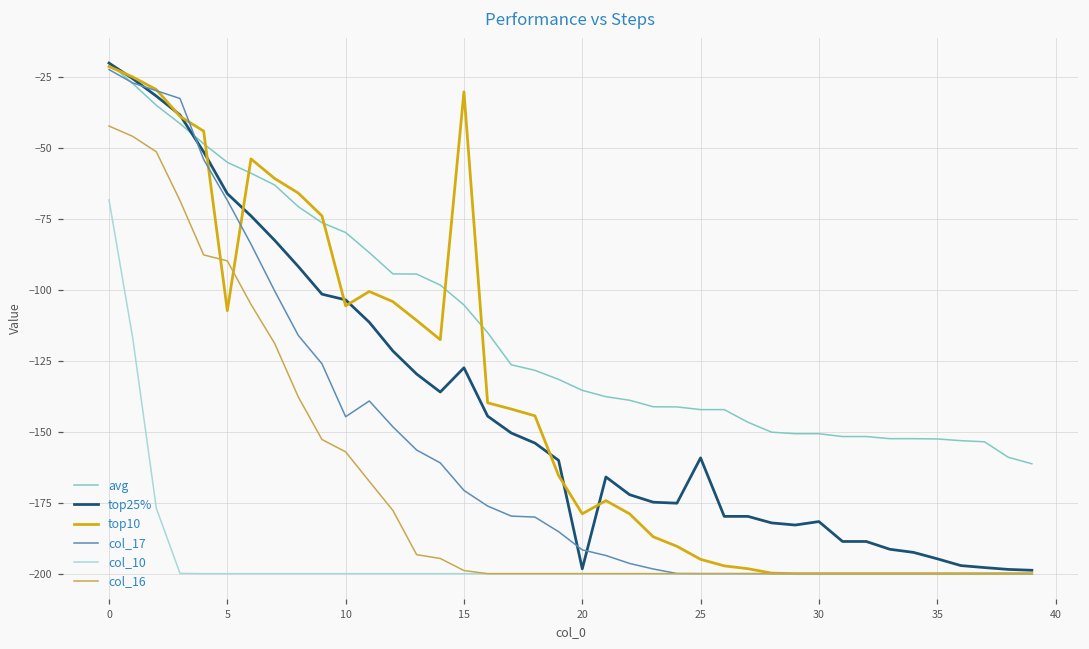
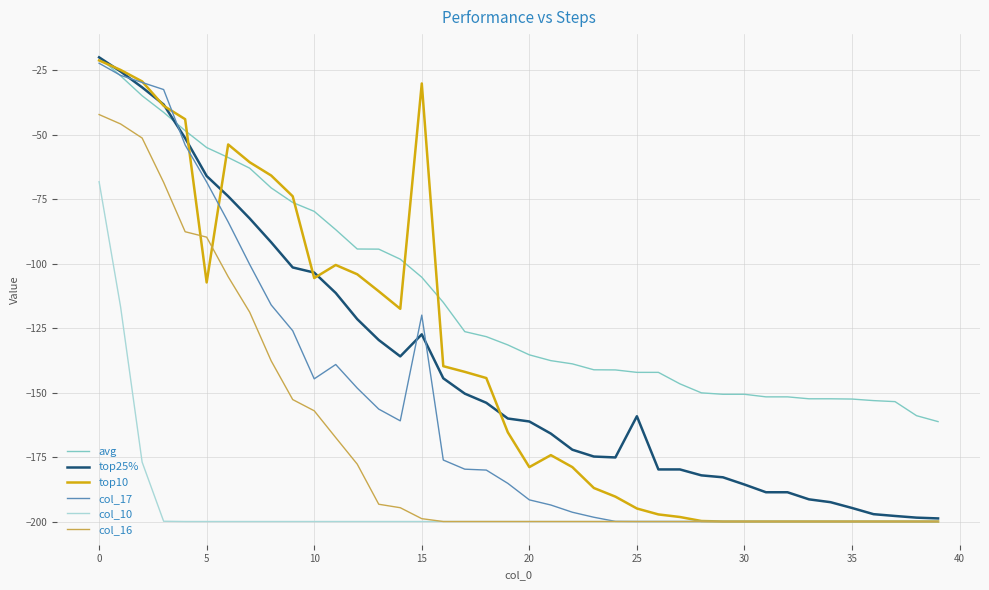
  {
    "top25%": {
      "5": -66,
      "10": -103,
      "15": -127,
-     "20": -198,
+     "20": -161,
      "25": -159,
-     "30": -182,
+     "30": -186,
      "35": -195
    },
    "top10": {
      "0": -21,
      "5": -107,
      "10": -106,
      "15": -30,
      "20": -179,
      "25": -195
    },
    "col_17": {
      "0": -22,
      "5": -68,
      "10": -145,
-     "15": -171,
+     "15": -120,
      "20": -192
    },
    "col_16": {
      "0": -42,
      "5": -90,
      "10": -157,
      "15": -199
    }
  }
